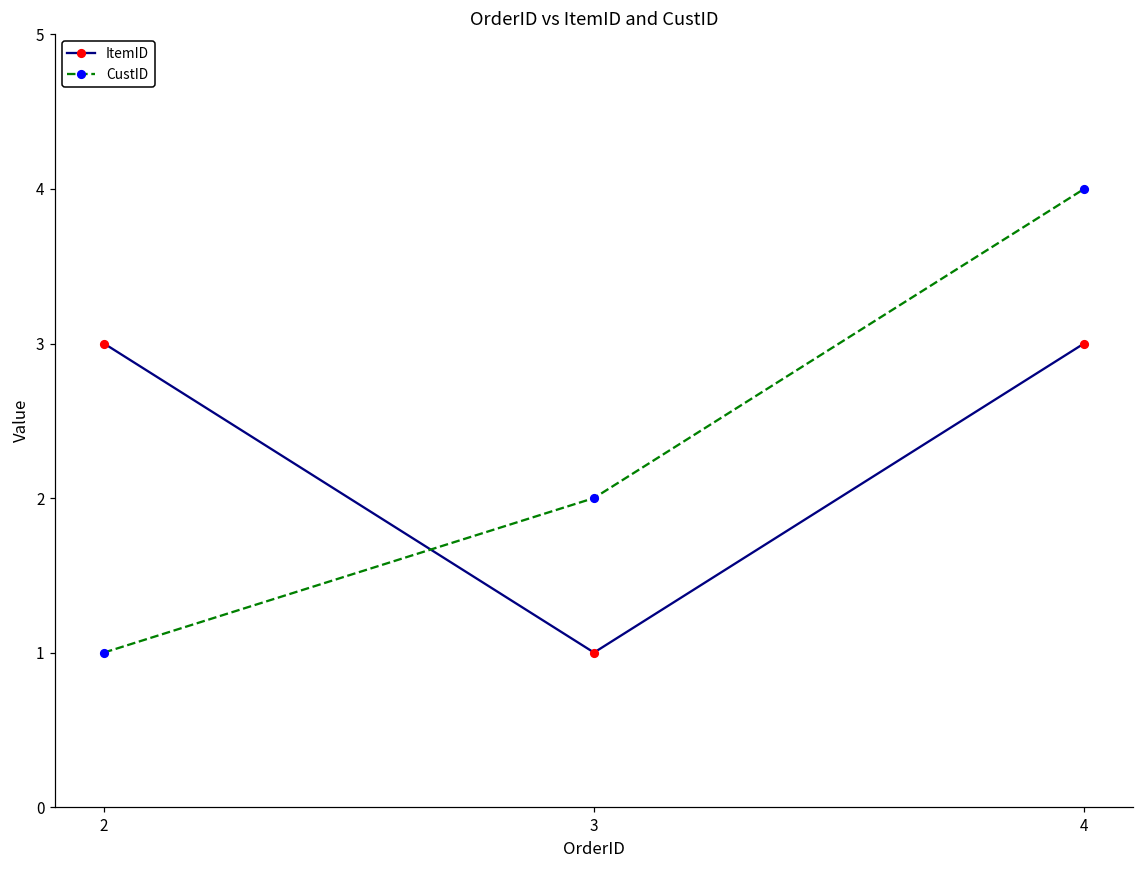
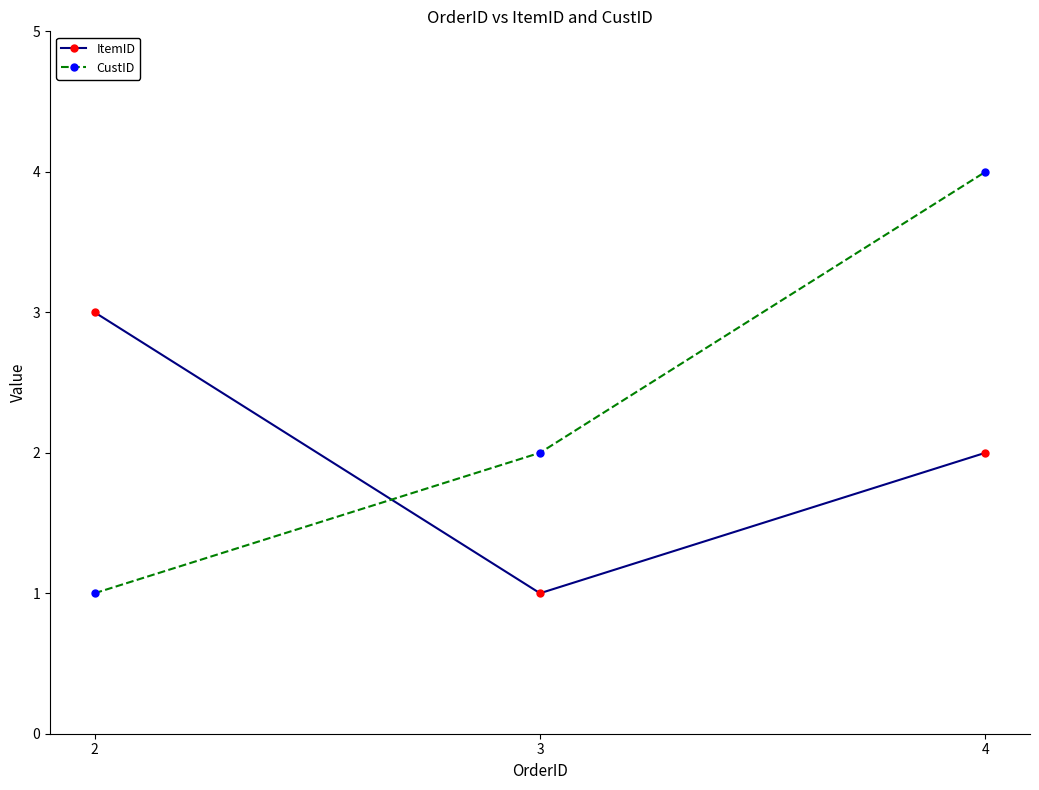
  {
    "ItemID": {
      "2": 3,
      "3": 1,
-     "4": 3
+     "4": 2
    },
    "CustID": {
      "2": 1,
      "3": 2,
      "4": 4
    }
  }
